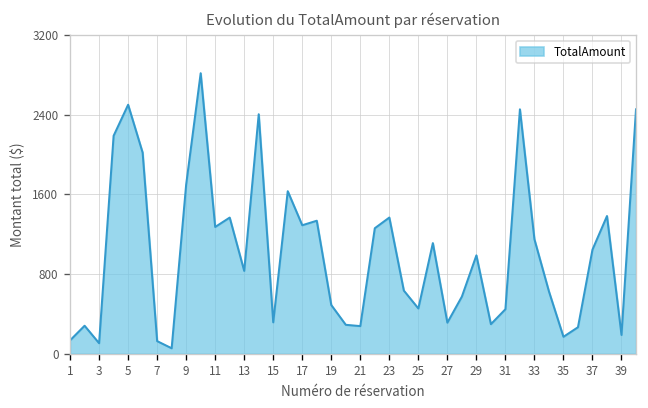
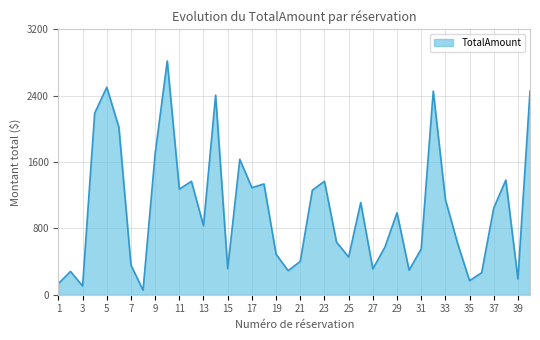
  {
    "1": 100,
    "3": 100,
    "5": 2500,
-   "7": 100,
+   "7": 400,
    "9": 1700,
    "11": 1300,
    "13": 800,
    "15": 300,
    "17": 1300,
    "19": 500,
-   "21": 300,
+   "21": 400,
    "23": 1400,
    "25": 500,
    "27": 300,
    "29": 1000,
-   "31": 400,
+   "31": 600,
    "33": 1100,
    "35": 200,
    "37": 1000,
    "39": 200
  }
